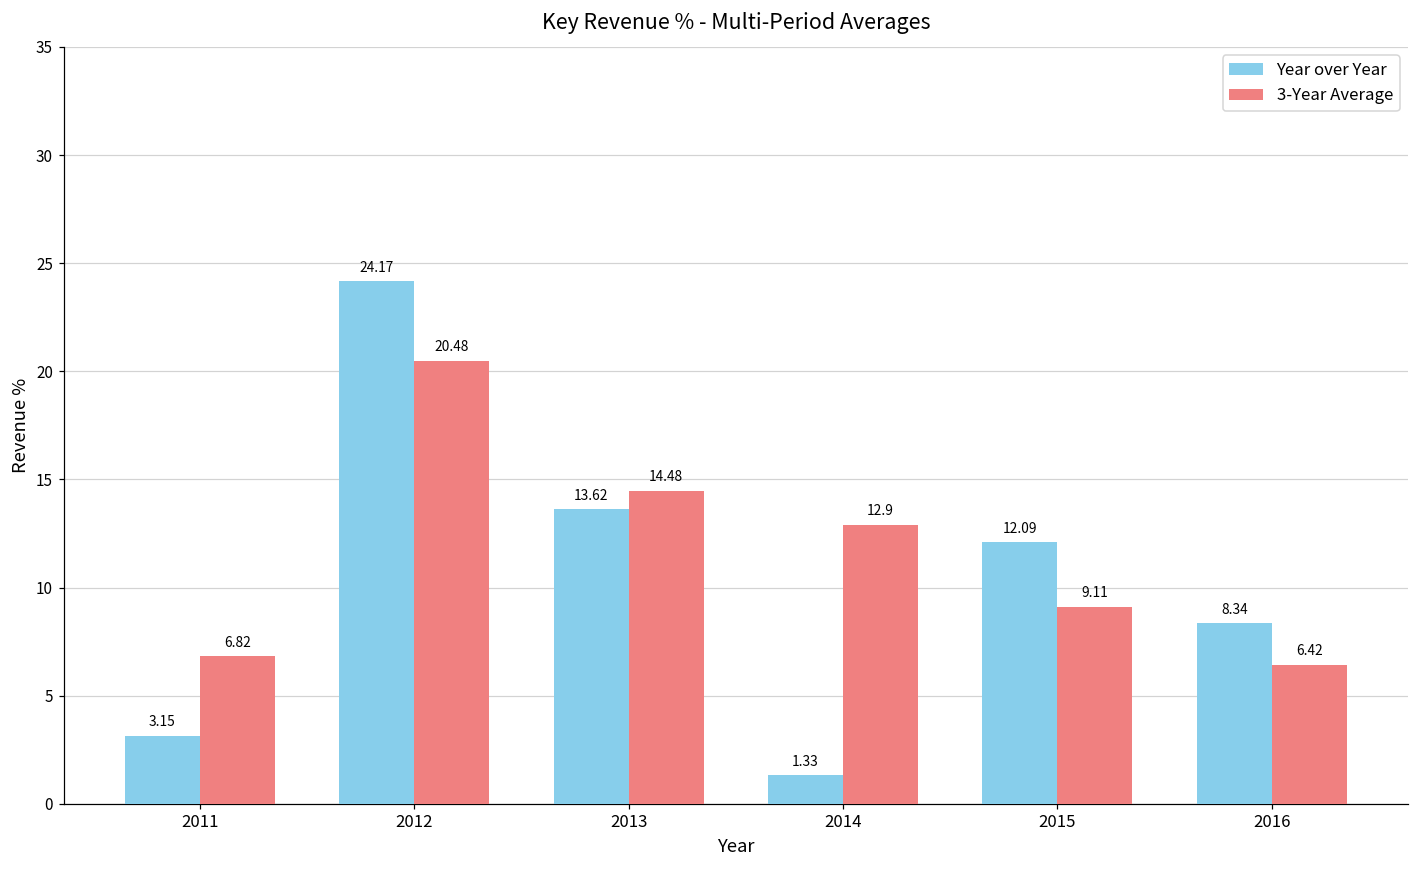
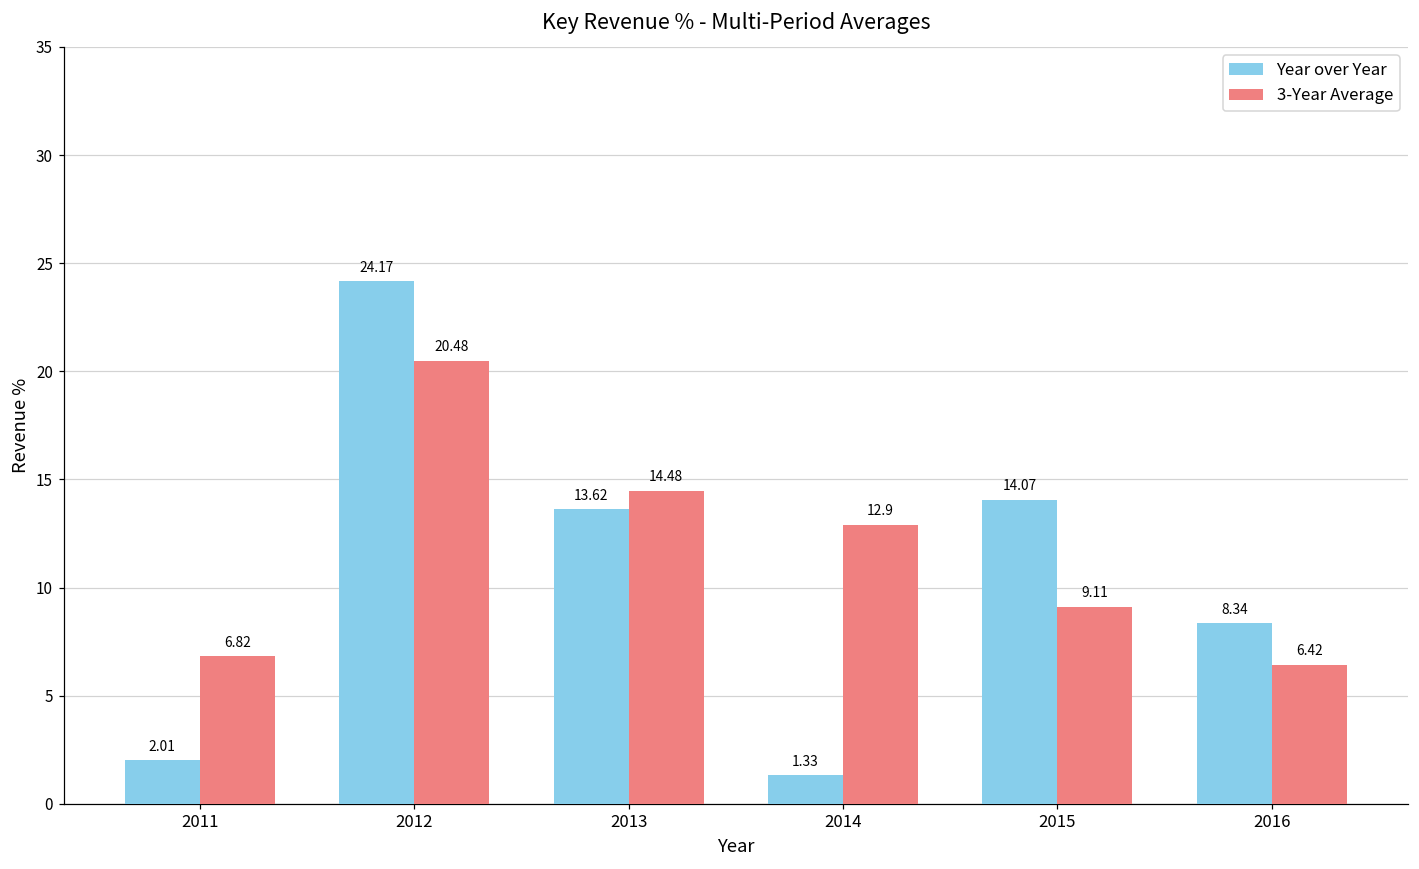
  {
    "Year over Year": {
-     "2011": 3.15,
+     "2011": 2.01,
      "2012": 24.17,
      "2013": 13.62,
      "2014": 1.33,
-     "2015": 12.09,
+     "2015": 14.07,
      "2016": 8.34
    },
    "3-Year Average": {
      "2011": 6.82,
      "2012": 20.48,
      "2013": 14.48,
      "2014": 12.9,
      "2015": 9.11,
      "2016": 6.42
    }
  }
